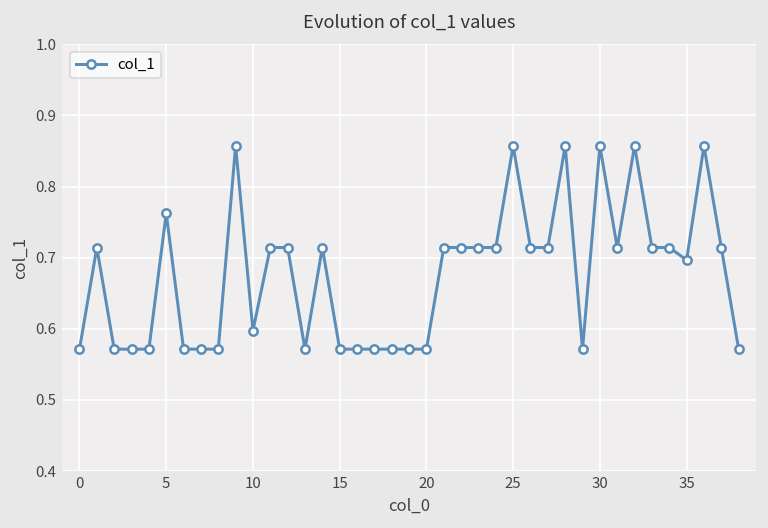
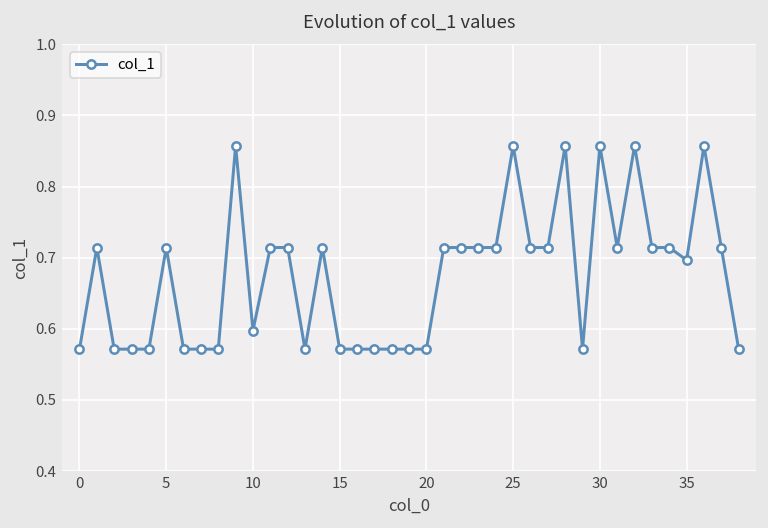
  {
    "0": 0.57,
-   "5": 0.76,
+   "5": 0.71,
    "10": 0.60,
    "15": 0.57,
    "20": 0.57,
    "25": 0.86,
    "30": 0.86,
    "35": 0.70
  }
